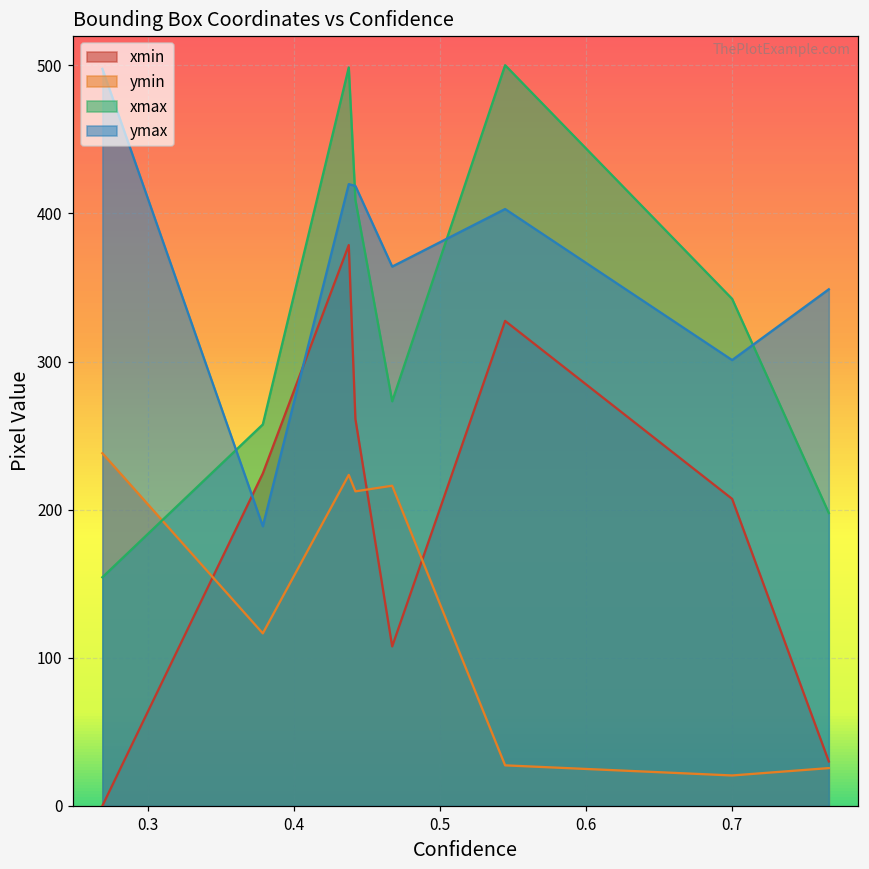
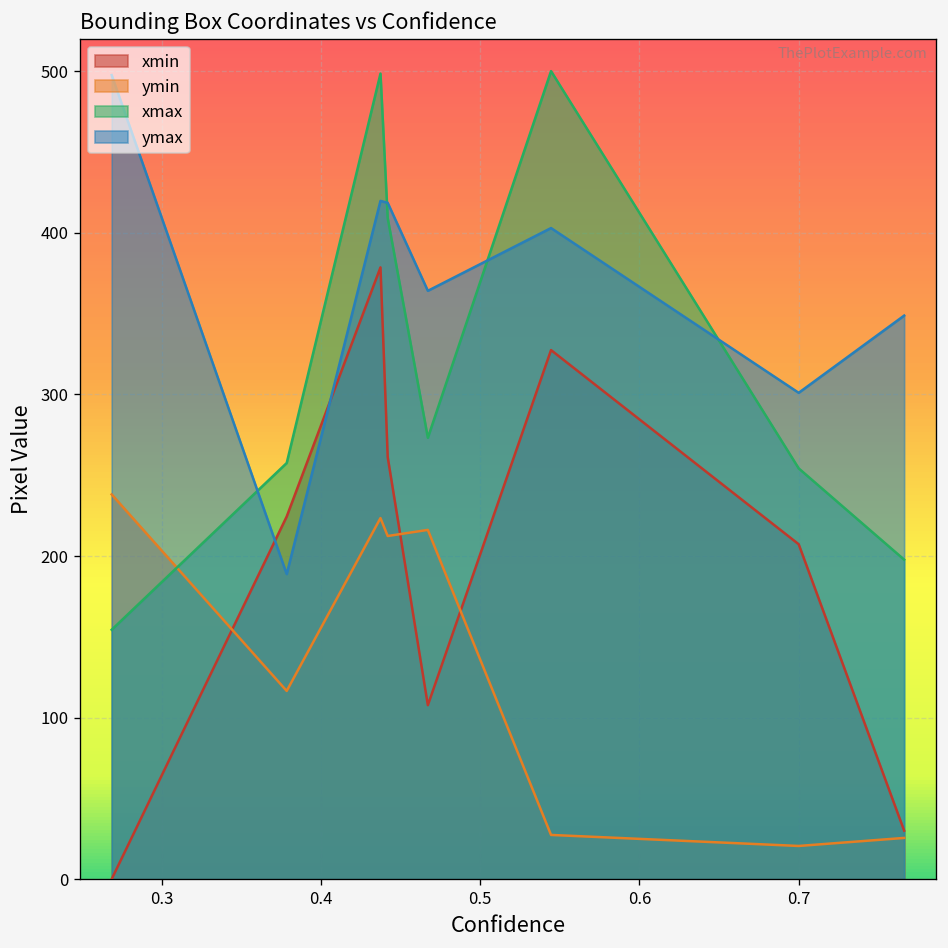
  {
    "xmin": {
      "0.7": 207
    },
    "ymin": {
      "0.7": 21
    },
    "xmax": {
-     "0.7": 342
+     "0.7": 254
    },
    "ymax": {
      "0.7": 301
    }
  }
